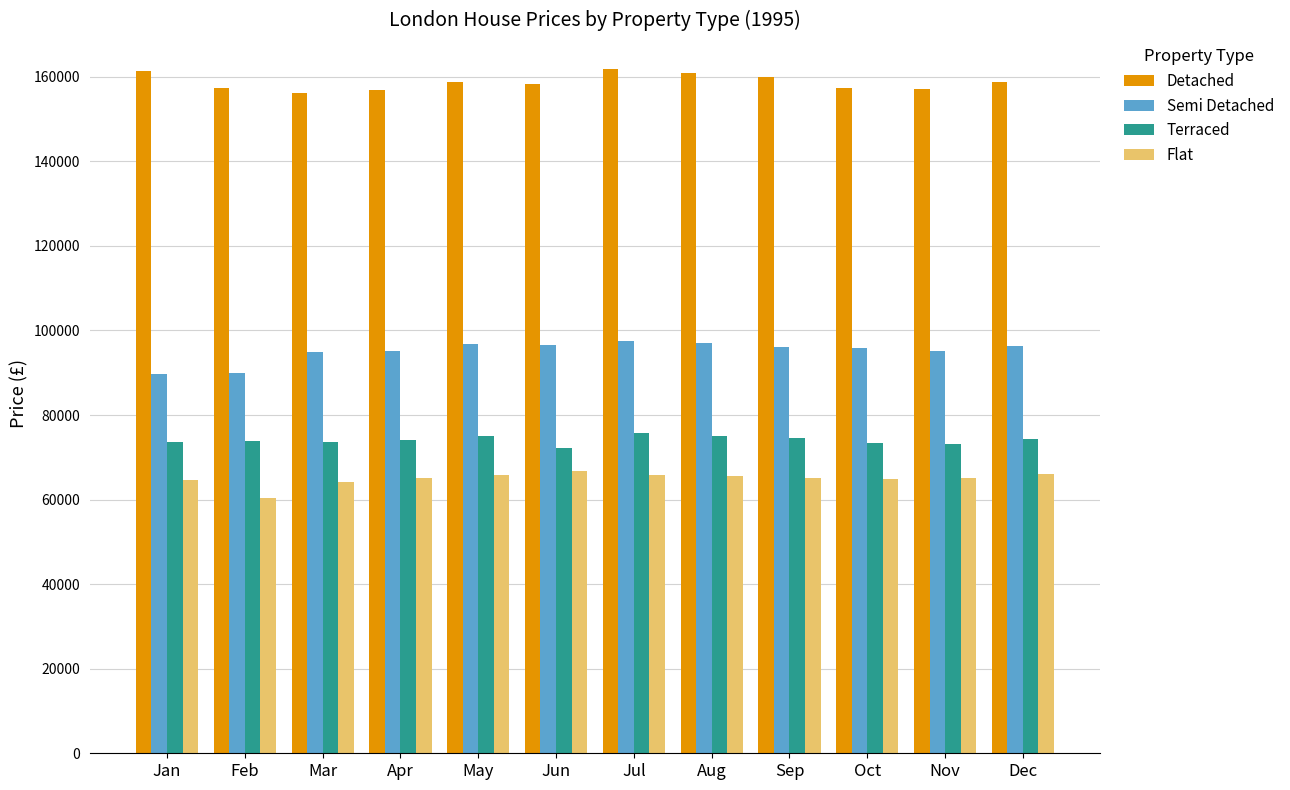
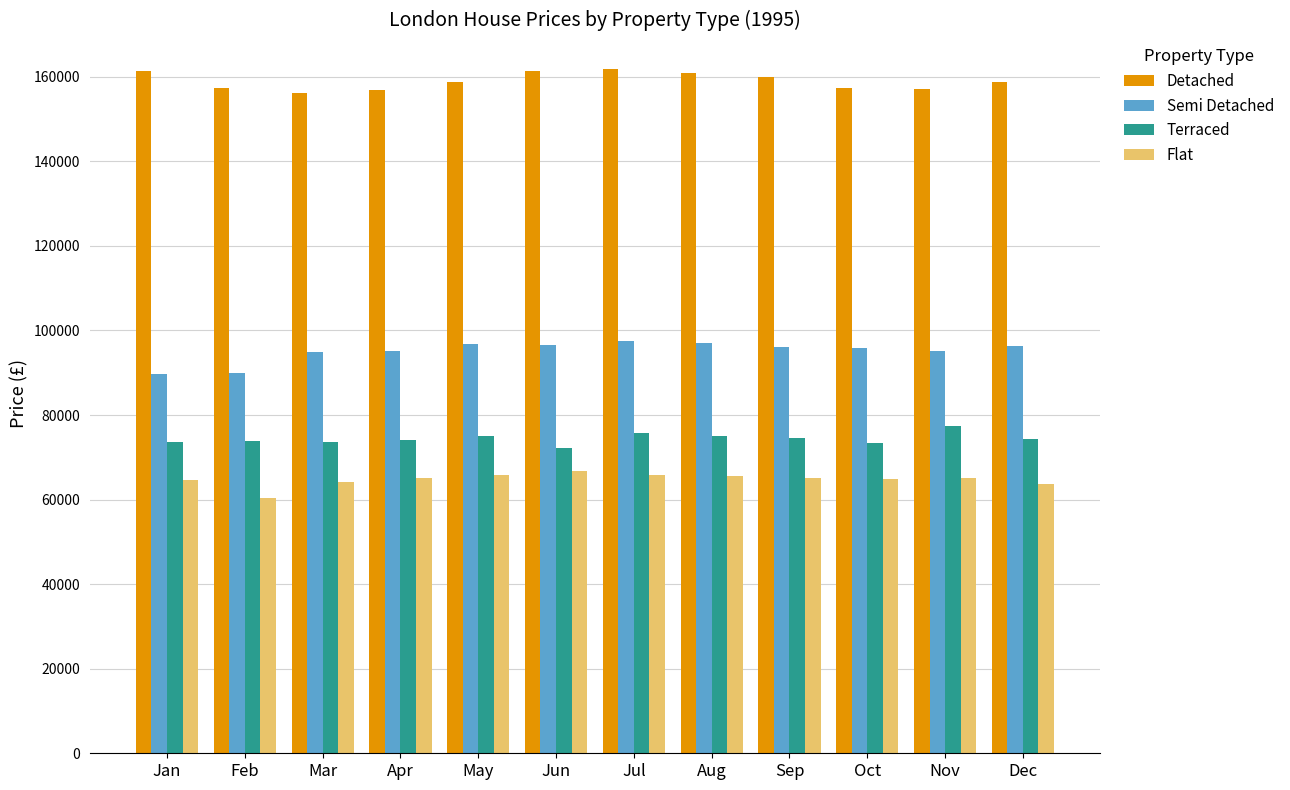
  {
    "Detached": {
      "Jan": 161000,
      "Feb": 157000,
      "Mar": 156000,
      "Apr": 157000,
      "May": 159000,
-     "Jun": 158000,
+     "Jun": 161000,
      "Jul": 162000,
      "Aug": 161000,
      "Sep": 160000,
      "Oct": 157000,
      "Nov": 157000,
      "Dec": 159000
    },
    "Semi Detached": {
      "Jan": 90000,
      "Feb": 90000,
      "Mar": 95000,
      "Apr": 95000,
      "May": 97000,
      "Jun": 97000,
      "Jul": 98000,
      "Aug": 97000,
      "Sep": 96000,
      "Oct": 96000,
      "Nov": 95000,
      "Dec": 96000
    },
    "Terraced": {
      "Jan": 74000,
      "Feb": 74000,
      "Mar": 74000,
      "Apr": 74000,
      "May": 75000,
      "Jun": 72000,
      "Jul": 76000,
      "Aug": 75000,
      "Sep": 75000,
      "Oct": 73000,
-     "Nov": 73000,
+     "Nov": 77000,
      "Dec": 74000
    },
    "Flat": {
      "Jan": 65000,
      "Feb": 60000,
      "Mar": 64000,
      "Apr": 65000,
      "May": 66000,
      "Jun": 67000,
      "Jul": 66000,
      "Aug": 66000,
      "Sep": 65000,
      "Oct": 65000,
      "Nov": 65000,
-     "Dec": 66000
+     "Dec": 64000
    }
  }
